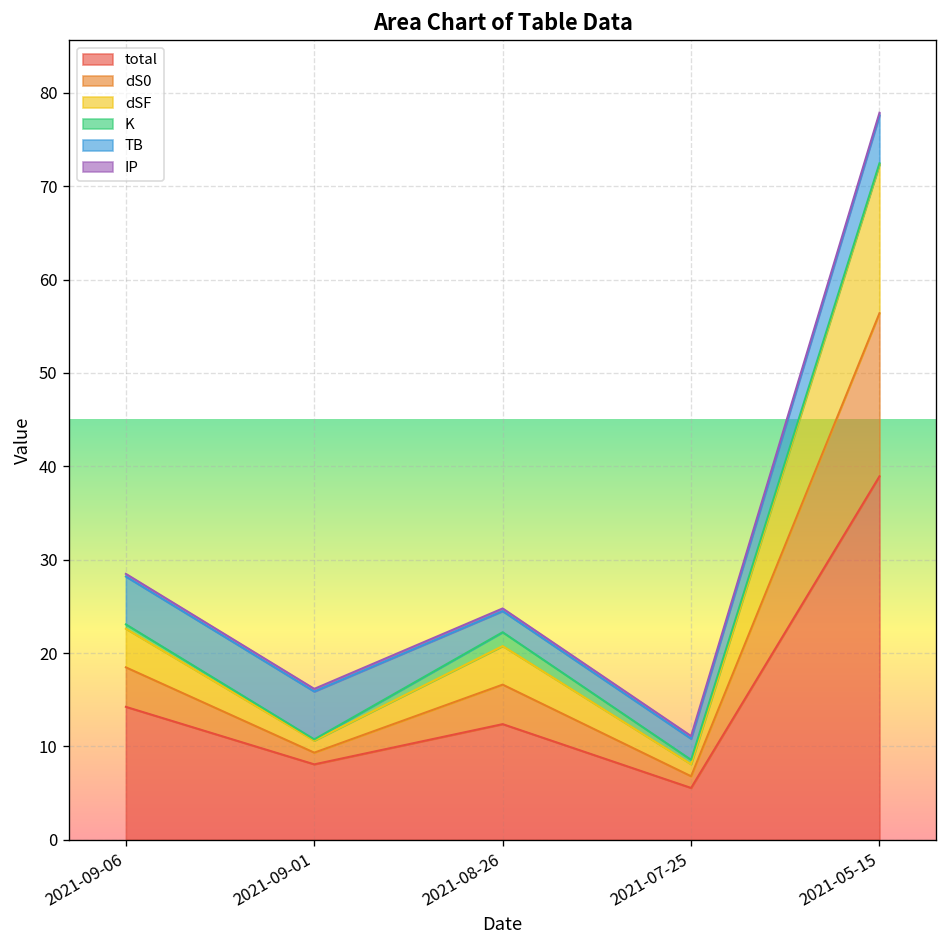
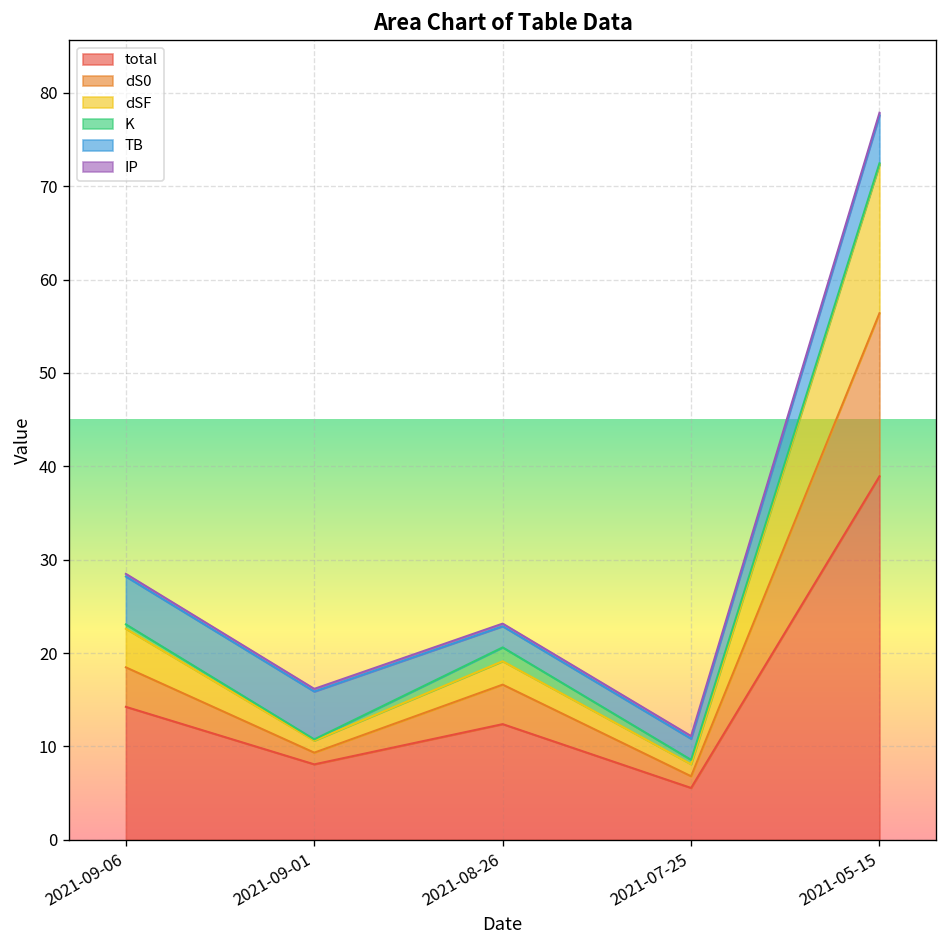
  {
    "dSF": {
      "2021-09-06": 4,
-     "2021-08-26": 4,
+     "2021-08-26": 3,
      "2021-07-25": 1
    },
    "K": {
      "2021-09-06": 0,
      "2021-08-26": 1,
      "2021-07-25": 0
    }
  }
